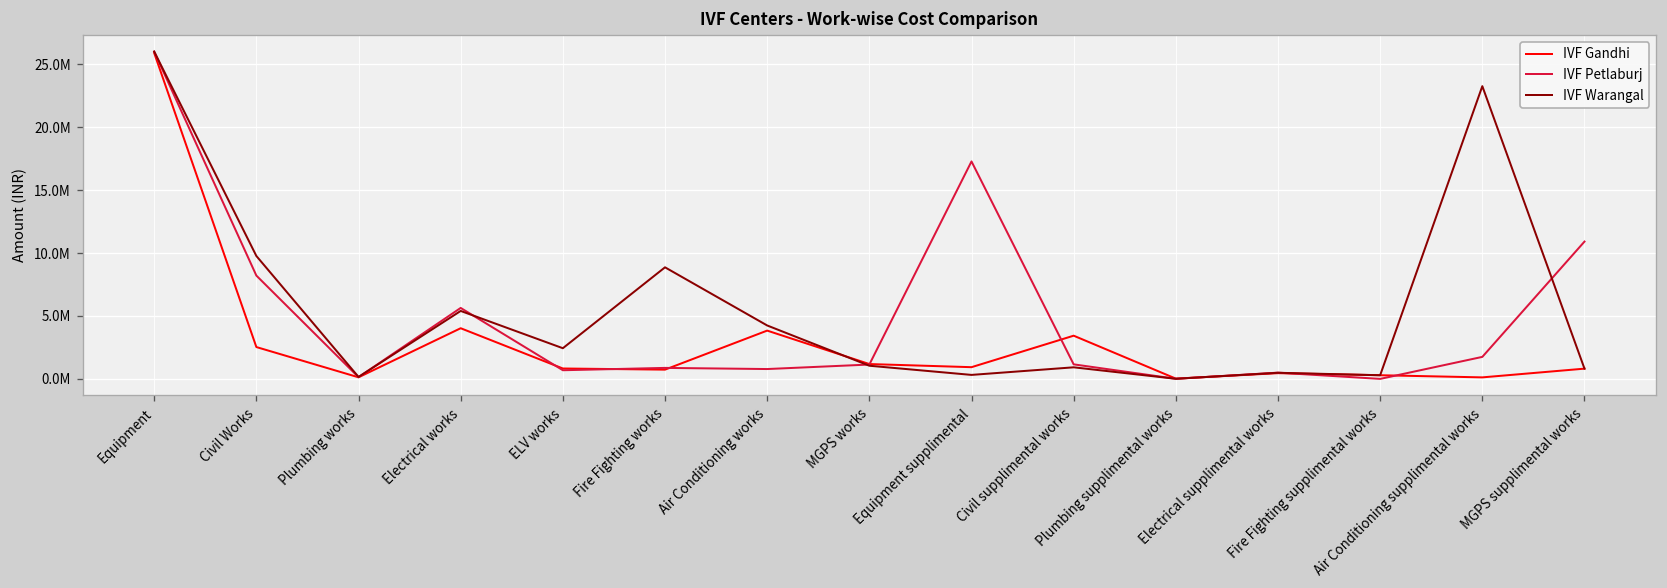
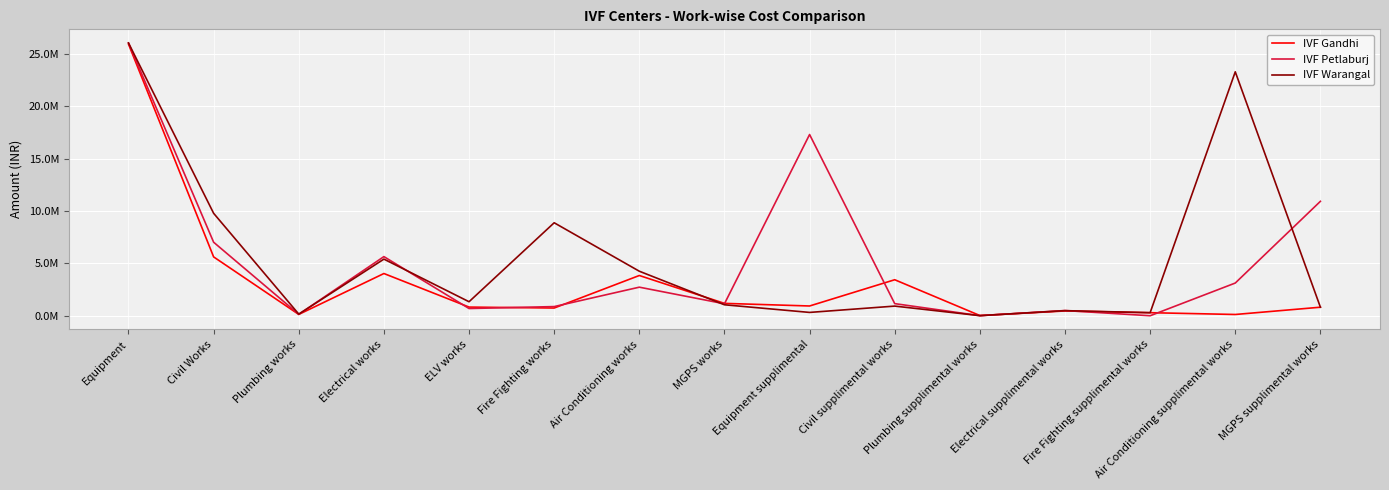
  {
    "IVF Gandhi": {
-     "Civil Works": 2500000,
+     "Civil Works": 5600000,
      "Electrical works": 4000000,
      "Air Conditioning works": 3800000,
      "Equipment supplimental": 900000,
      "Civil supplimental works": 3400000,
      "Air Conditioning supplimental works": 100000
    },
    "IVF Petlaburj": {
-     "Civil Works": 8200000,
-     "Air Conditioning works": 800000,
+     "Civil Works": 7000000,
+     "Air Conditioning works": 2700000,
      "Equipment supplimental": 17300000,
      "Fire Fighting supplimental works": 0,
-     "Air Conditioning supplimental works": 1700000,
+     "Air Conditioning supplimental works": 3100000,
      "MGPS supplimental works": 10900000
    },
    "IVF Warangal": {
      "Civil Works": 9800000,
-     "ELV works": 2400000,
+     "ELV works": 1300000,
      "Fire Fighting works": 8900000,
      "Air Conditioning works": 4200000,
      "Equipment supplimental": 300000,
      "Air Conditioning supplimental works": 23300000
    }
  }
